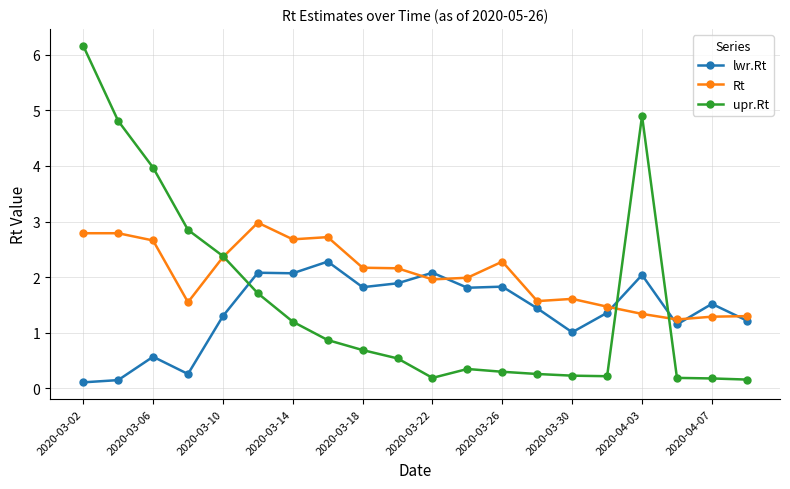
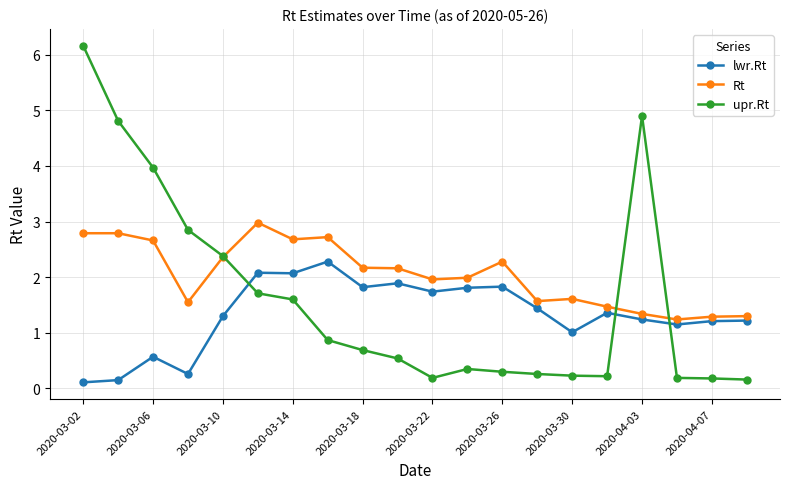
  {
    "lwr.Rt": {
      "2020-03-02": 0.1,
      "2020-03-06": 0.6,
      "2020-03-10": 1.3,
      "2020-03-14": 2.1,
      "2020-03-18": 1.8,
-     "2020-03-22": 2.1,
+     "2020-03-22": 1.7,
      "2020-03-26": 1.8,
      "2020-03-30": 1.0,
-     "2020-04-03": 2.0,
-     "2020-04-07": 1.5
+     "2020-04-03": 1.2,
+     "2020-04-07": 1.2
    },
    "Rt": {
      "2020-03-02": 2.8,
      "2020-03-06": 2.7,
      "2020-03-14": 2.7,
      "2020-03-18": 2.2,
      "2020-03-22": 2.0,
      "2020-03-26": 2.3,
      "2020-03-30": 1.6,
      "2020-04-03": 1.3,
      "2020-04-07": 1.3
    },
    "upr.Rt": {
      "2020-03-02": 6.2,
      "2020-03-06": 4.0,
-     "2020-03-14": 1.2,
+     "2020-03-14": 1.6,
      "2020-03-18": 0.7,
      "2020-03-22": 0.2,
      "2020-03-26": 0.3,
      "2020-03-30": 0.2,
      "2020-04-03": 4.9,
      "2020-04-07": 0.2
    }
  }
